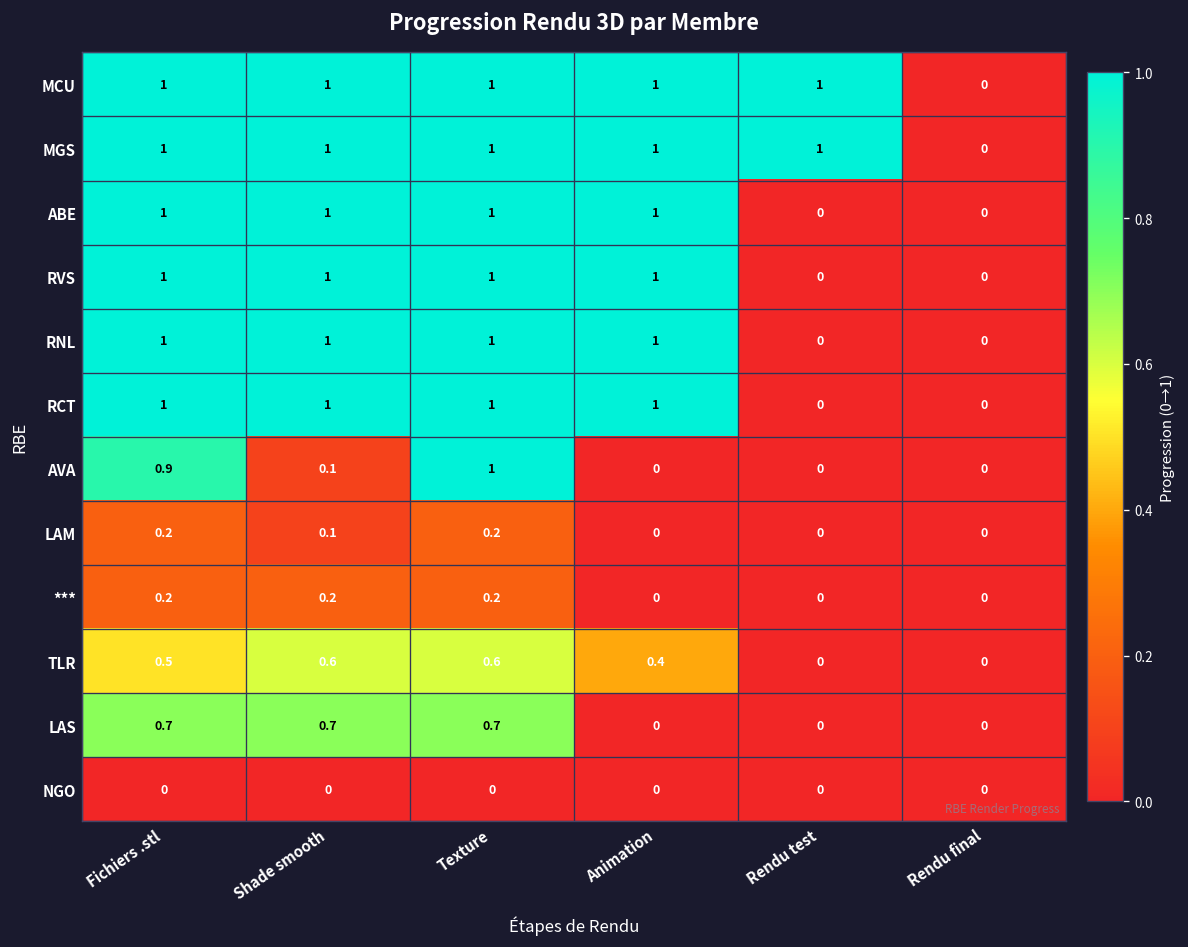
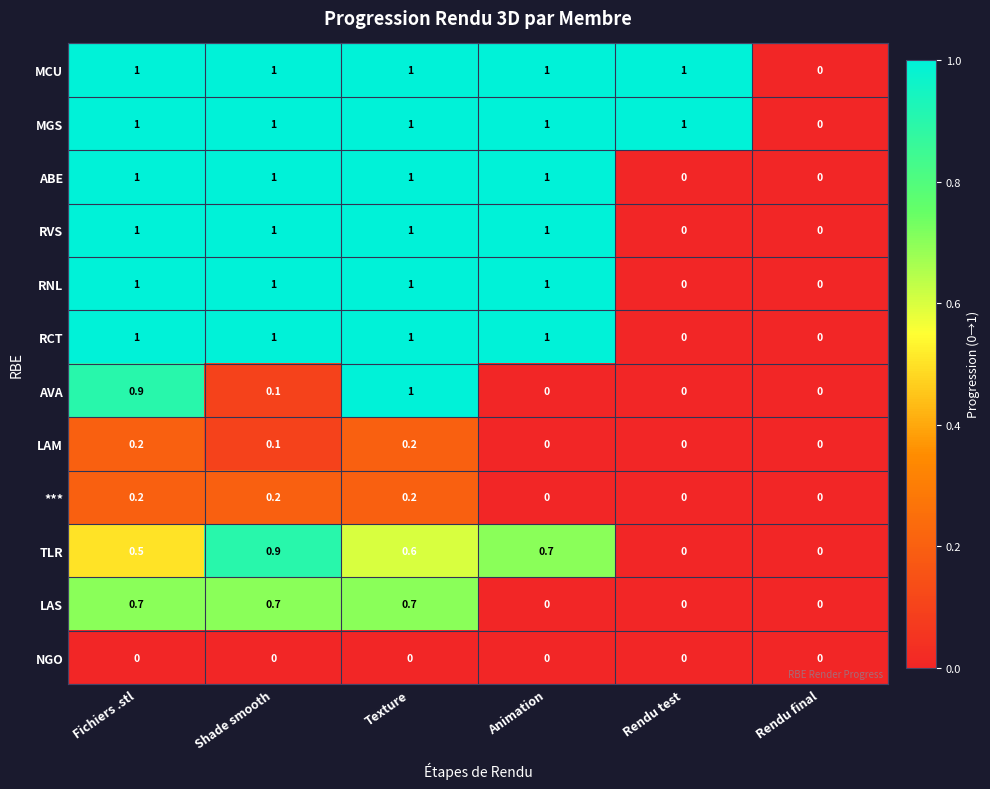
  {
    "MCU": {
      "Fichiers .stl": 1,
      "Shade smooth": 1,
      "Texture": 1,
      "Animation": 1,
      "Rendu test": 1,
      "Rendu final": 0
    },
    "MGS": {
      "Fichiers .stl": 1,
      "Shade smooth": 1,
      "Texture": 1,
      "Animation": 1,
      "Rendu test": 1,
      "Rendu final": 0
    },
    "ABE": {
      "Fichiers .stl": 1,
      "Shade smooth": 1,
      "Texture": 1,
      "Animation": 1,
      "Rendu test": 0,
      "Rendu final": 0
    },
    "RVS": {
      "Fichiers .stl": 1,
      "Shade smooth": 1,
      "Texture": 1,
      "Animation": 1,
      "Rendu test": 0,
      "Rendu final": 0
    },
    "RNL": {
      "Fichiers .stl": 1,
      "Shade smooth": 1,
      "Texture": 1,
      "Animation": 1,
      "Rendu test": 0,
      "Rendu final": 0
    },
    "RCT": {
      "Fichiers .stl": 1,
      "Shade smooth": 1,
      "Texture": 1,
      "Animation": 1,
      "Rendu test": 0,
      "Rendu final": 0
    },
    "AVA": {
      "Fichiers .stl": 0.9,
      "Shade smooth": 0.1,
      "Texture": 1,
      "Animation": 0,
      "Rendu test": 0,
      "Rendu final": 0
    },
    "LAM": {
      "Fichiers .stl": 0.2,
      "Shade smooth": 0.1,
      "Texture": 0.2,
      "Animation": 0,
      "Rendu test": 0,
      "Rendu final": 0
    },
    "***": {
      "Fichiers .stl": 0.2,
      "Shade smooth": 0.2,
      "Texture": 0.2,
      "Animation": 0,
      "Rendu test": 0,
      "Rendu final": 0
    },
    "TLR": {
      "Fichiers .stl": 0.5,
-     "Shade smooth": 0.6,
+     "Shade smooth": 0.9,
      "Texture": 0.6,
-     "Animation": 0.4,
+     "Animation": 0.7,
      "Rendu test": 0,
      "Rendu final": 0
    },
    "LAS": {
      "Fichiers .stl": 0.7,
      "Shade smooth": 0.7,
      "Texture": 0.7,
      "Animation": 0,
      "Rendu test": 0,
      "Rendu final": 0
    },
    "NGO": {
      "Fichiers .stl": 0,
      "Shade smooth": 0,
      "Texture": 0,
      "Animation": 0,
      "Rendu test": 0
    }
  }
